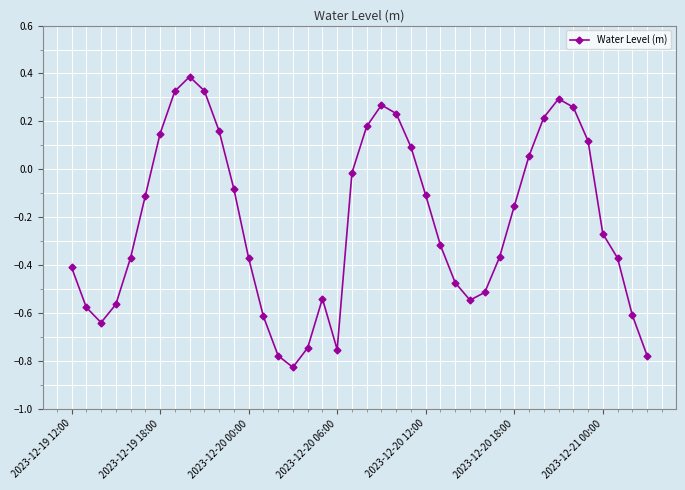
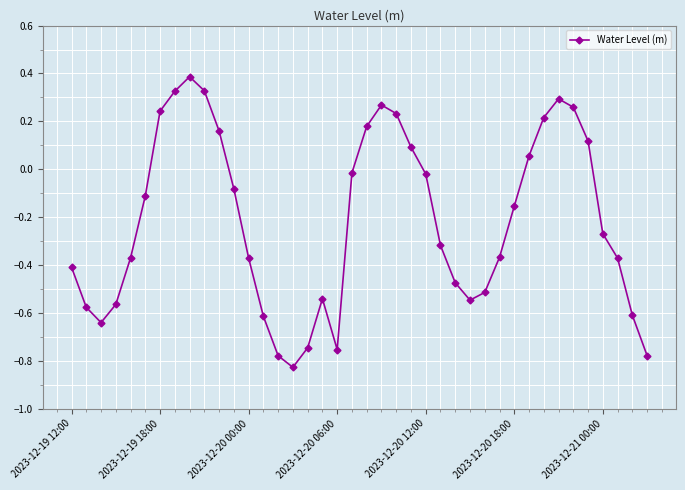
  {
    "2023-12-19 12:00": -0.41,
-   "2023-12-19 18:00": 0.15,
+   "2023-12-19 18:00": 0.24,
    "2023-12-20 00:00": -0.37,
    "2023-12-20 06:00": -0.75,
-   "2023-12-20 12:00": -0.11,
+   "2023-12-20 12:00": -0.02,
    "2023-12-20 18:00": -0.15,
    "2023-12-21 00:00": -0.27
  }
